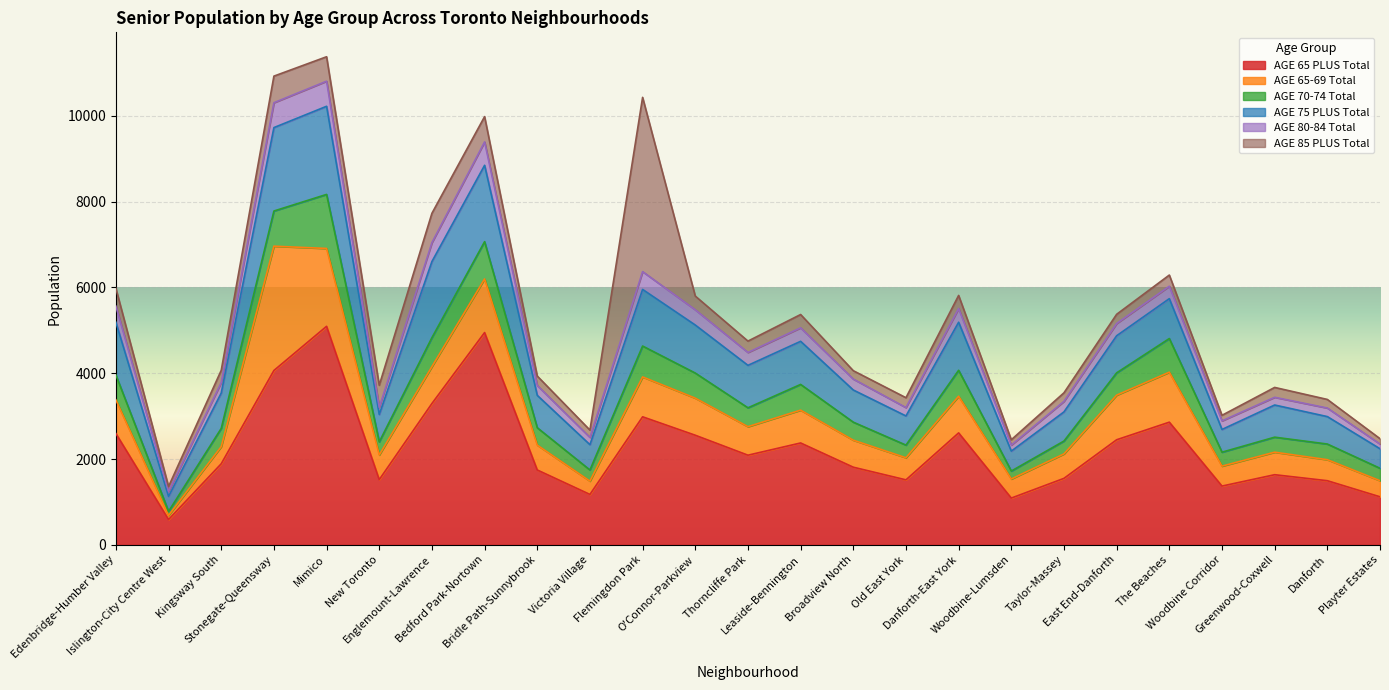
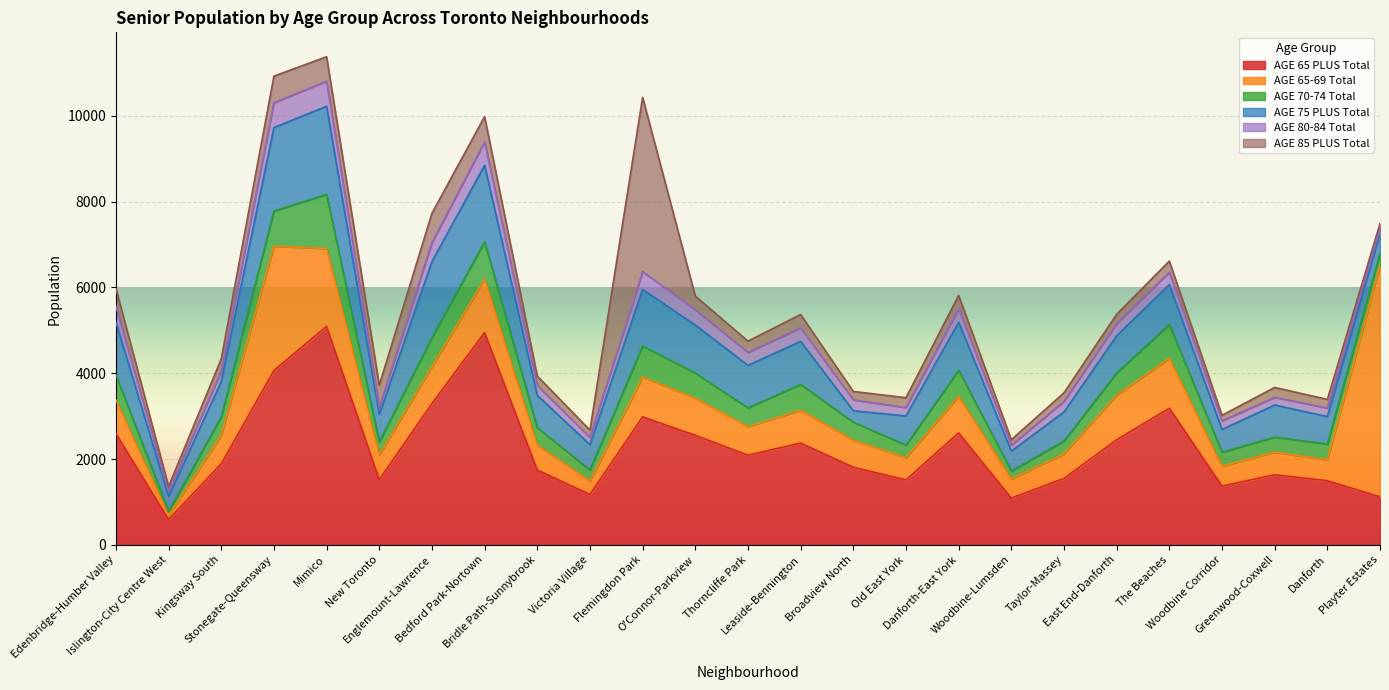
  {
    "AGE 65 PLUS Total": {
      "Edenbridge-Humber Valley": 2600,
      "Islington-City Centre West": 600,
      "Kingsway South": 1900,
      "Stonegate-Queensway": 4100,
      "Mimico": 5100,
      "New Toronto": 1500,
      "Englemount-Lawrence": 3300,
      "Bedford Park-Nortown": 4900,
      "Bridle Path-Sunnybrook": 1700,
      "Victoria Village": 1200,
      "Flemingdon Park": 3000,
      "O'Connor-Parkview": 2600,
      "Thorncliffe Park": 2100,
      "Leaside-Bennington": 2400,
      "Broadview North": 1800,
      "Old East York": 1500,
      "Danforth-East York": 2600,
      "Woodbine-Lumsden": 1100,
      "Taylor-Massey": 1600,
      "East End-Danforth": 2500,
-     "The Beaches": 2900,
+     "The Beaches": 3200,
      "Woodbine Corridor": 1400,
      "Greenwood-Coxwell": 1600,
      "Danforth": 1500,
      "Playter Estates": 1100
    },
    "AGE 65-69 Total": {
      "Edenbridge-Humber Valley": 800,
      "Islington-City Centre West": 100,
-     "Kingsway South": 400,
+     "Kingsway South": 700,
      "Stonegate-Queensway": 2900,
      "Mimico": 1800,
      "New Toronto": 600,
      "Englemount-Lawrence": 900,
      "Bedford Park-Nortown": 1300,
      "Bridle Path-Sunnybrook": 600,
      "Victoria Village": 300,
      "Flemingdon Park": 900,
      "O'Connor-Parkview": 900,
      "Thorncliffe Park": 700,
      "Leaside-Bennington": 800,
      "Broadview North": 600,
      "Old East York": 500,
      "Danforth-East York": 900,
      "Woodbine-Lumsden": 400,
      "Taylor-Massey": 600,
      "East End-Danforth": 1000,
      "The Beaches": 1200,
      "Woodbine Corridor": 500,
      "Greenwood-Coxwell": 500,
      "Danforth": 500,
-     "Playter Estates": 400
+     "Playter Estates": 5400
    },
    "AGE 70-74 Total": {
      "Edenbridge-Humber Valley": 600,
      "Islington-City Centre West": 100,
      "Kingsway South": 400,
      "Stonegate-Queensway": 800,
      "Mimico": 1300,
      "New Toronto": 300,
      "Englemount-Lawrence": 700,
      "Bedford Park-Nortown": 900,
      "Bridle Path-Sunnybrook": 400,
      "Victoria Village": 300,
      "Flemingdon Park": 700,
      "O'Connor-Parkview": 600,
      "Thorncliffe Park": 400,
      "Leaside-Bennington": 600,
      "Broadview North": 400,
      "Old East York": 300,
      "Danforth-East York": 600,
      "Woodbine-Lumsden": 200,
      "Taylor-Massey": 300,
      "East End-Danforth": 500,
      "The Beaches": 800,
      "Woodbine Corridor": 300,
      "Greenwood-Coxwell": 400,
      "Danforth": 400,
      "Playter Estates": 300
    },
    "AGE 75 PLUS Total": {
      "Edenbridge-Humber Valley": 1200,
      "Islington-City Centre West": 400,
      "Kingsway South": 800,
      "Stonegate-Queensway": 1900,
      "Mimico": 2100,
      "New Toronto": 600,
      "Englemount-Lawrence": 1800,
      "Bedford Park-Nortown": 1800,
      "Bridle Path-Sunnybrook": 800,
      "Victoria Village": 600,
      "Flemingdon Park": 1300,
      "O'Connor-Parkview": 1100,
      "Thorncliffe Park": 1000,
      "Leaside-Bennington": 1000,
-     "Broadview North": 800,
+     "Broadview North": 300,
      "Old East York": 700,
      "Danforth-East York": 1100,
      "Woodbine-Lumsden": 500,
      "Taylor-Massey": 700,
      "East End-Danforth": 900,
      "The Beaches": 900,
      "Woodbine Corridor": 500,
      "Greenwood-Coxwell": 800,
      "Danforth": 600,
      "Playter Estates": 500
    },
    "AGE 80-84 Total": {
      "Edenbridge-Humber Valley": 400,
      "Islington-City Centre West": 100,
      "Kingsway South": 200,
      "Stonegate-Queensway": 600,
      "Mimico": 600,
      "New Toronto": 200,
      "Englemount-Lawrence": 400,
      "Bedford Park-Nortown": 500,
      "Bridle Path-Sunnybrook": 200,
      "Victoria Village": 200,
      "Flemingdon Park": 400,
      "O'Connor-Parkview": 400,
      "Thorncliffe Park": 300,
      "Leaside-Bennington": 300,
      "Broadview North": 300,
      "Old East York": 200,
      "Danforth-East York": 300,
      "Woodbine-Lumsden": 100,
      "Taylor-Massey": 200,
      "East End-Danforth": 300,
      "The Beaches": 300,
      "Woodbine Corridor": 200,
      "Greenwood-Coxwell": 200,
      "Danforth": 200,
      "Playter Estates": 100
    },
    "AGE 85 PLUS Total": {
      "Edenbridge-Humber Valley": 400,
      "Islington-City Centre West": 100,
      "Kingsway South": 300,
      "Stonegate-Queensway": 600,
      "Mimico": 600,
      "New Toronto": 500,
      "Englemount-Lawrence": 700,
      "Bedford Park-Nortown": 600,
      "Bridle Path-Sunnybrook": 200,
      "Victoria Village": 200,
      "Flemingdon Park": 4100,
      "O'Connor-Parkview": 300,
      "Thorncliffe Park": 300,
      "Leaside-Bennington": 300,
      "Broadview North": 200,
      "Old East York": 200,
      "Danforth-East York": 300,
      "Woodbine-Lumsden": 100,
      "Taylor-Massey": 200,
      "East End-Danforth": 200,
      "The Beaches": 300,
      "Woodbine Corridor": 100,
      "Greenwood-Coxwell": 200,
      "Danforth": 200,
      "Playter Estates": 100
    }
  }
